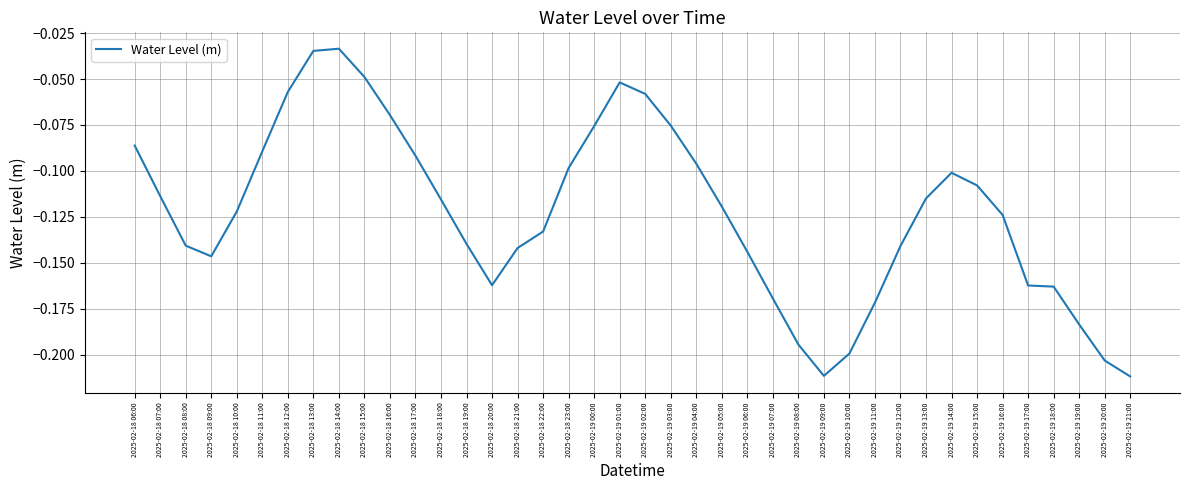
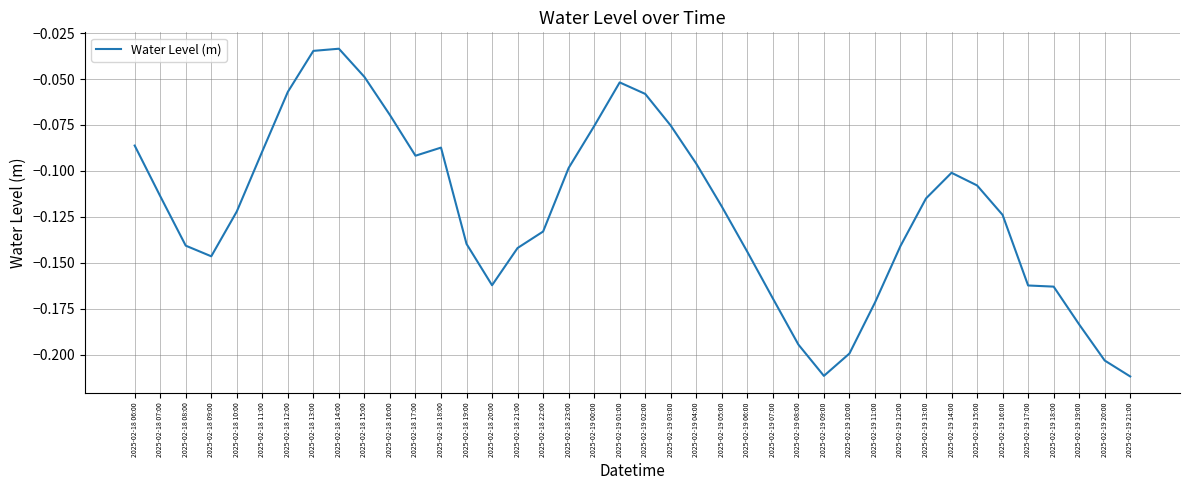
  {
    "2025-02-18 06:00": -0.086,
    "2025-02-18 07:00": -0.114,
    "2025-02-18 08:00": -0.141,
    "2025-02-18 09:00": -0.146,
    "2025-02-18 10:00": -0.122,
    "2025-02-18 11:00": -0.089,
    "2025-02-18 12:00": -0.057,
    "2025-02-18 13:00": -0.035,
    "2025-02-18 14:00": -0.033,
    "2025-02-18 15:00": -0.049,
    "2025-02-18 16:00": -0.070,
    "2025-02-18 17:00": -0.092,
-   "2025-02-18 18:00": -0.116,
+   "2025-02-18 18:00": -0.087,
    "2025-02-18 19:00": -0.140,
    "2025-02-18 20:00": -0.162,
    "2025-02-18 21:00": -0.142,
    "2025-02-18 22:00": -0.133,
    "2025-02-18 23:00": -0.098,
    "2025-02-19 00:00": -0.076,
    "2025-02-19 01:00": -0.052,
    "2025-02-19 02:00": -0.058,
    "2025-02-19 03:00": -0.075,
    "2025-02-19 04:00": -0.096,
    "2025-02-19 05:00": -0.119,
    "2025-02-19 06:00": -0.144,
    "2025-02-19 07:00": -0.169,
    "2025-02-19 08:00": -0.194,
    "2025-02-19 09:00": -0.212,
    "2025-02-19 10:00": -0.199,
    "2025-02-19 11:00": -0.172,
    "2025-02-19 12:00": -0.141,
    "2025-02-19 13:00": -0.115,
    "2025-02-19 14:00": -0.101,
    "2025-02-19 15:00": -0.108,
    "2025-02-19 16:00": -0.124,
    "2025-02-19 17:00": -0.162,
    "2025-02-19 18:00": -0.163,
    "2025-02-19 19:00": -0.184,
    "2025-02-19 20:00": -0.203,
    "2025-02-19 21:00": -0.212
  }
